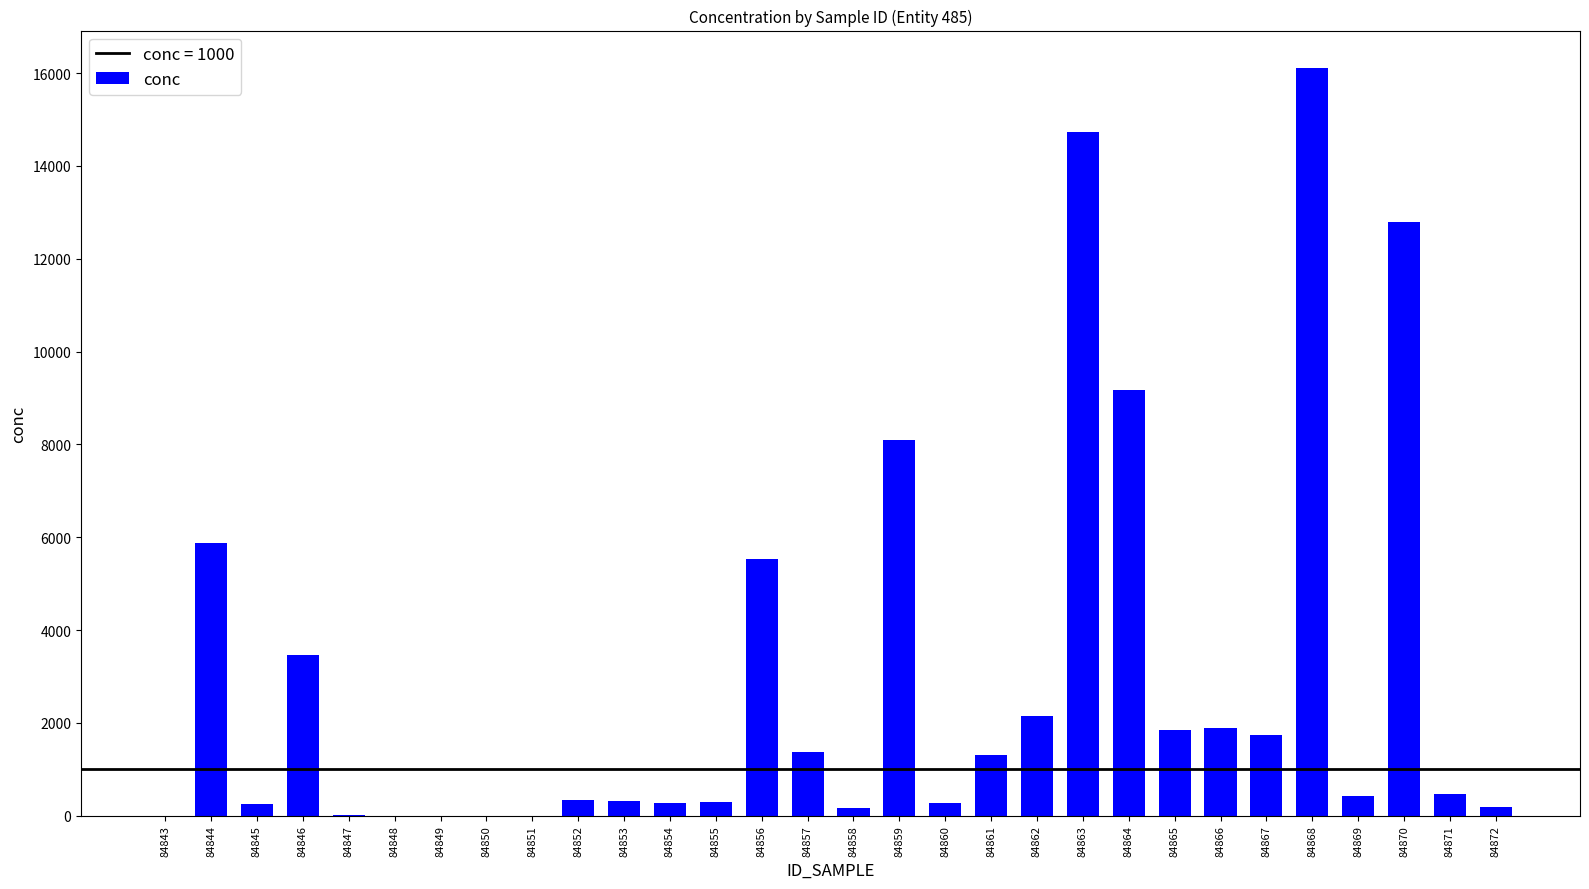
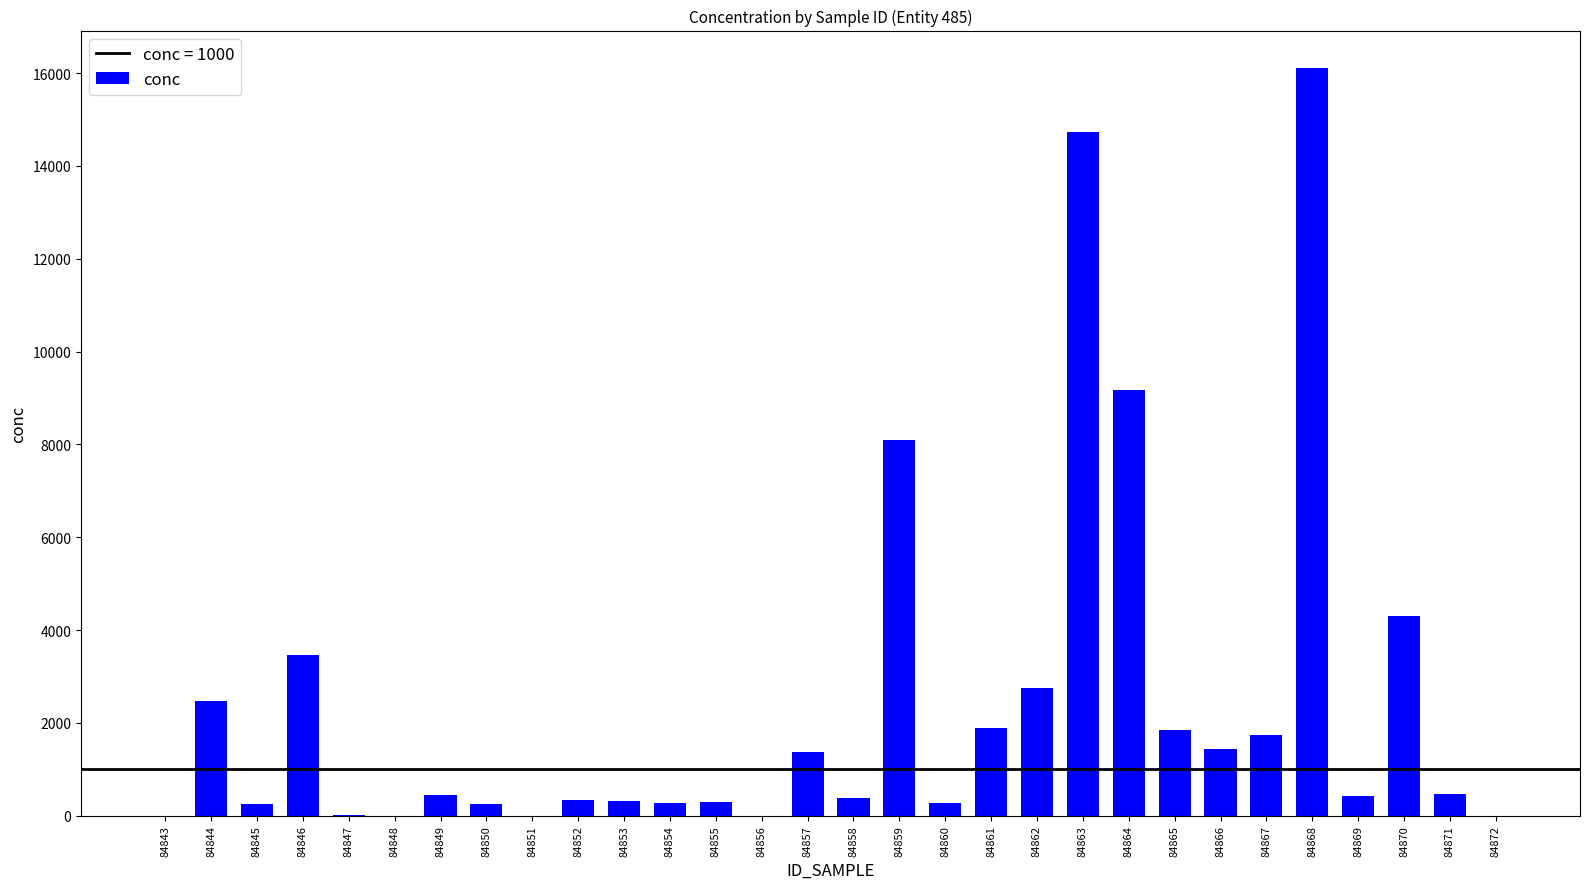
  {
    "84843": 0,
-   "84844": 5900,
+   "84844": 2500,
    "84845": 200,
    "84846": 3500,
    "84848": 0,
-   "84849": 0,
-   "84850": 0,
+   "84849": 400,
+   "84850": 300,
    "84851": 0,
    "84852": 300,
    "84853": 300,
    "84854": 300,
    "84855": 300,
-   "84856": 5500,
+   "84856": 0,
    "84857": 1400,
-   "84858": 200,
+   "84858": 400,
    "84859": 8100,
    "84860": 300,
-   "84861": 1300,
-   "84862": 2200,
+   "84861": 1900,
+   "84862": 2700,
    "84863": 14700,
    "84864": 9200,
    "84865": 1800,
-   "84866": 1900,
+   "84866": 1400,
    "84867": 1700,
    "84868": 16100,
    "84869": 400,
-   "84870": 12800,
+   "84870": 4300,
    "84871": 500,
-   "84872": 200
+   "84872": 0
  }
